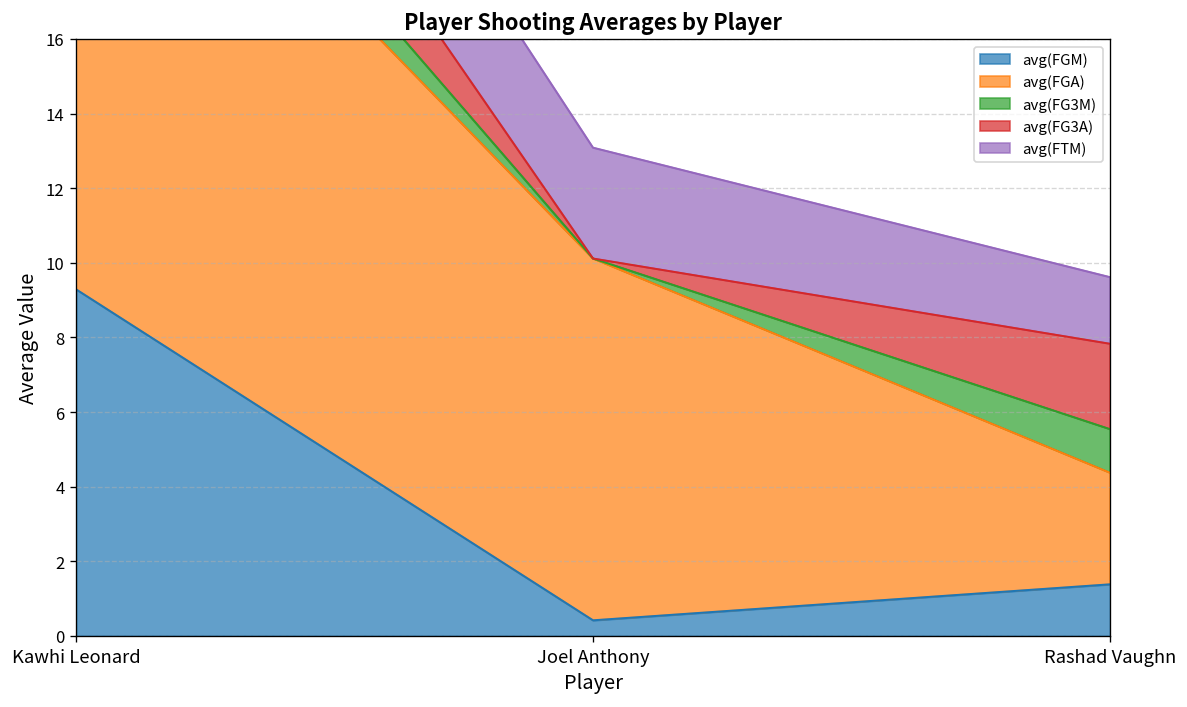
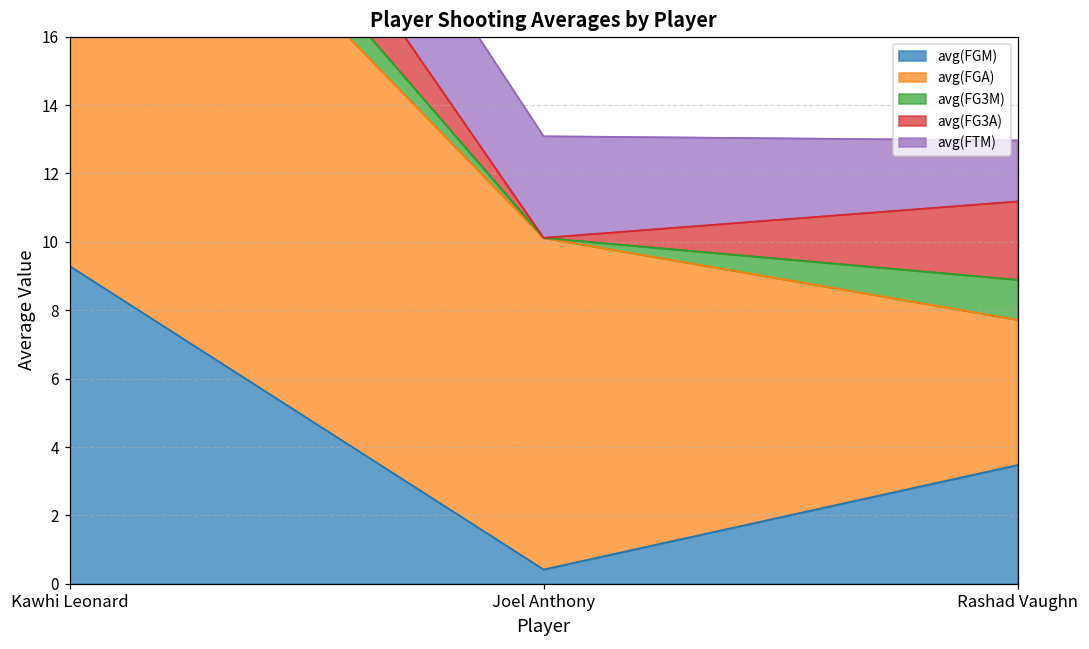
  {
    "avg(FGM)": {
      "Kawhi Leonard": 9.3,
      "Joel Anthony": 0.4,
-     "Rashad Vaughn": 1.4
+     "Rashad Vaughn": 3.5
    },
    "avg(FGA)": {
-     "Rashad Vaughn": 3.0
+     "Rashad Vaughn": 4.3
    },
    "avg(FG3M)": {
      "Rashad Vaughn": 1.2
    },
    "avg(FG3A)": {
      "Rashad Vaughn": 2.3
    },
    "avg(FTM)": {
      "Joel Anthony": 3.0,
      "Rashad Vaughn": 1.8
    }
  }
